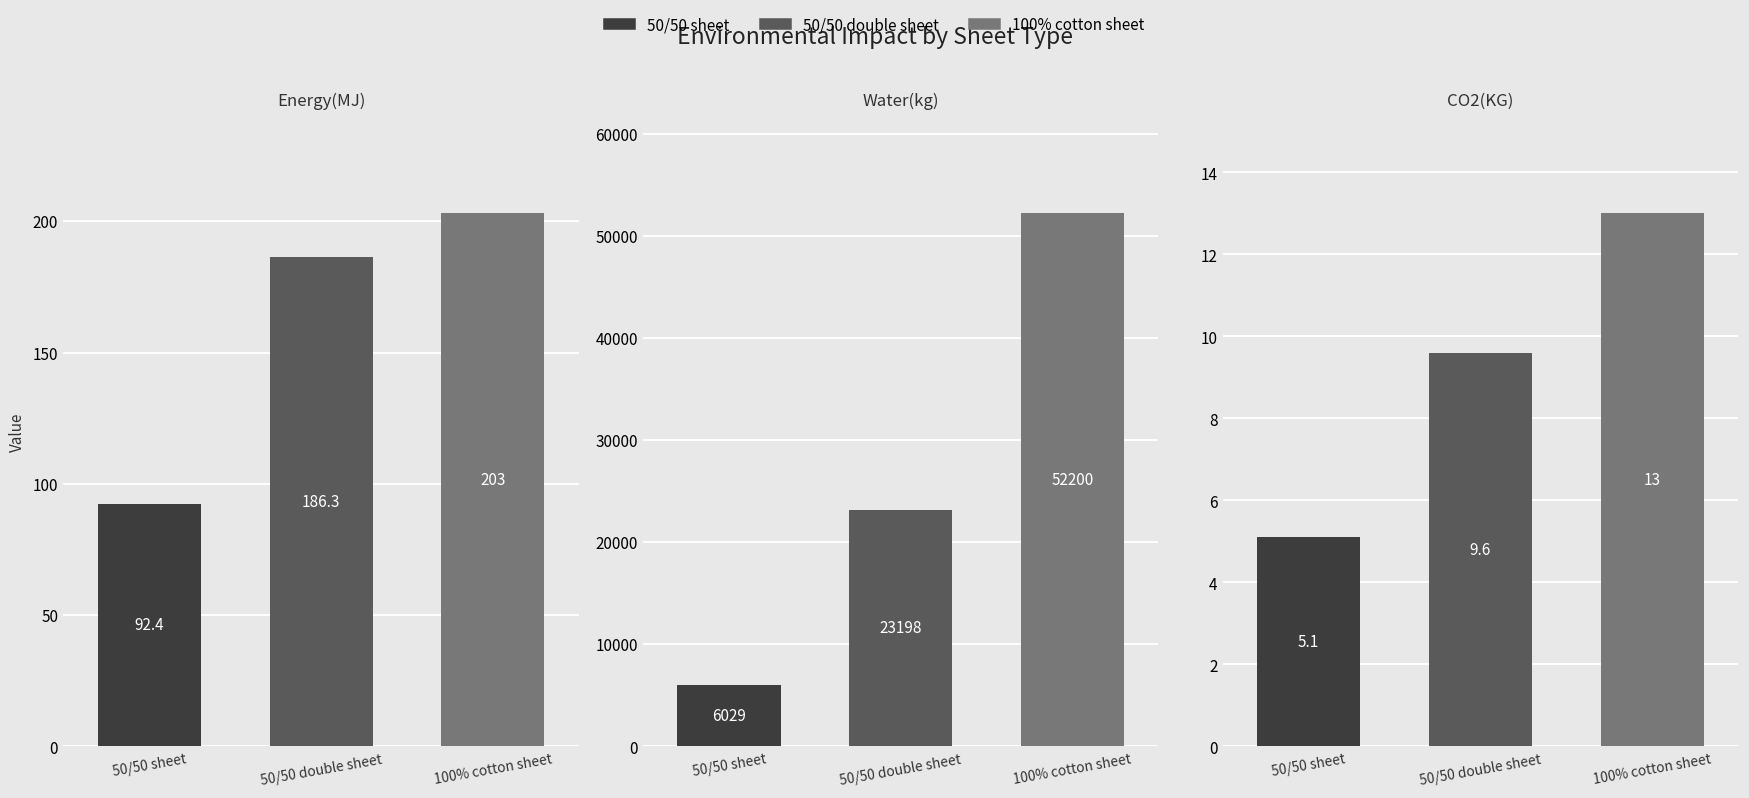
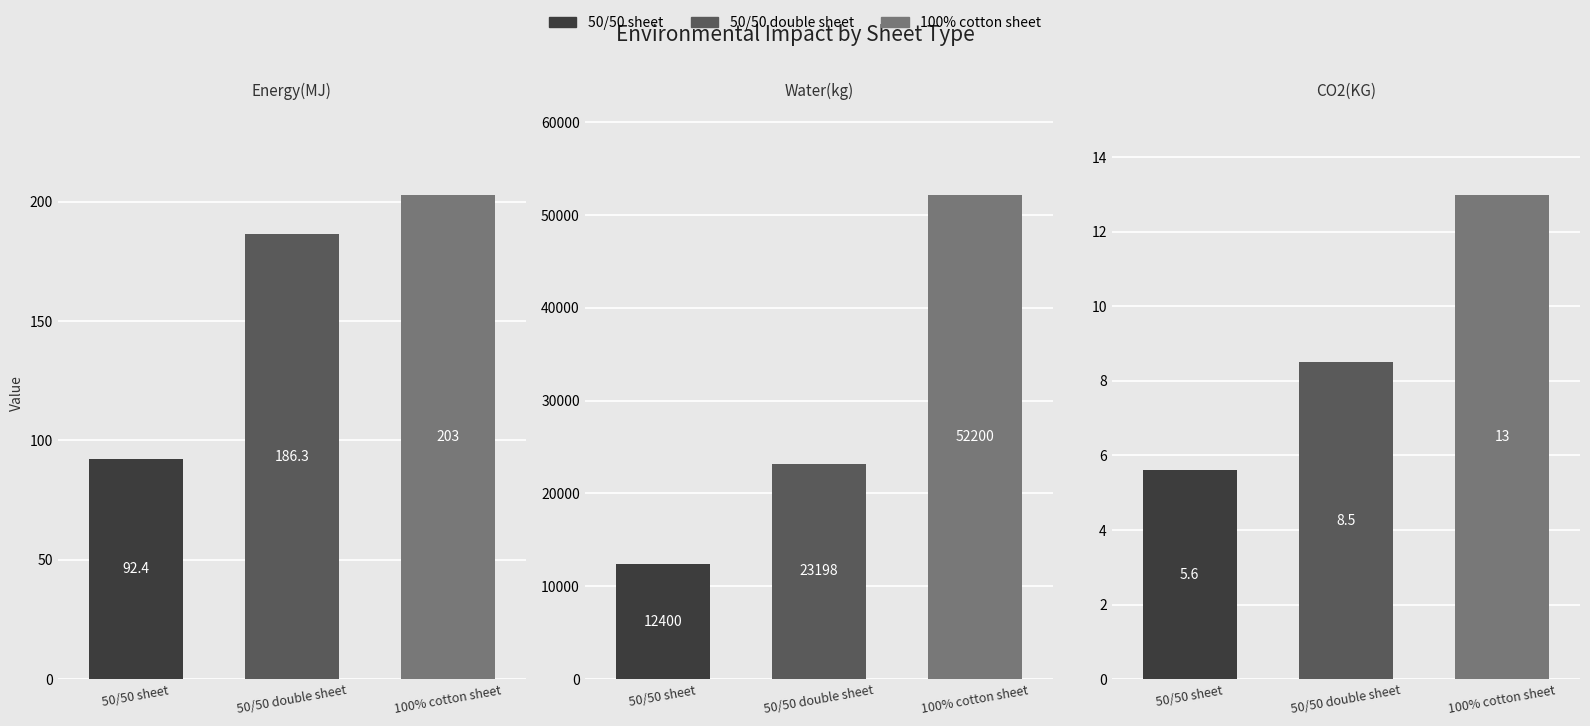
  {
    "Energy(MJ)": {
      "50/50 sheet": 92.4,
      "50/50 double sheet": 186.3,
      "100% cotton sheet": 203
    },
    "Water(kg)": {
-     "50/50 sheet": 6029,
+     "50/50 sheet": 12400,
      "50/50 double sheet": 23198,
      "100% cotton sheet": 52200
    },
    "CO2(KG)": {
-     "50/50 sheet": 5.1,
-     "50/50 double sheet": 9.6,
+     "50/50 sheet": 5.6,
+     "50/50 double sheet": 8.5,
      "100% cotton sheet": 13
    }
  }
